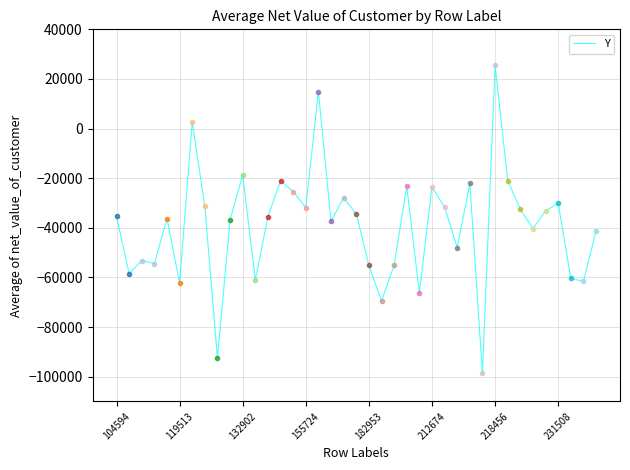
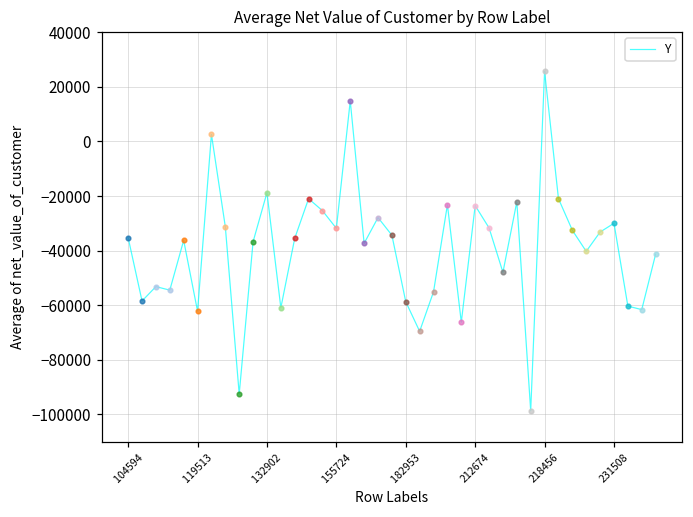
  {
    "Y": {
-     "182953": -55000
+     "182953": -59000
    }
  }
